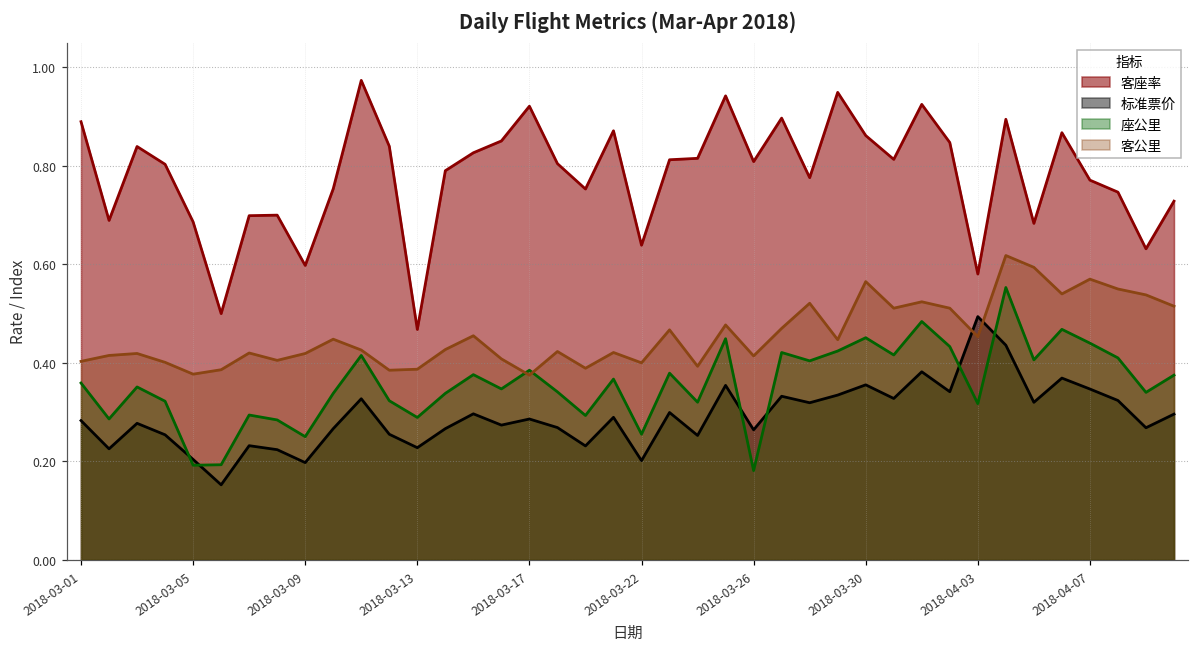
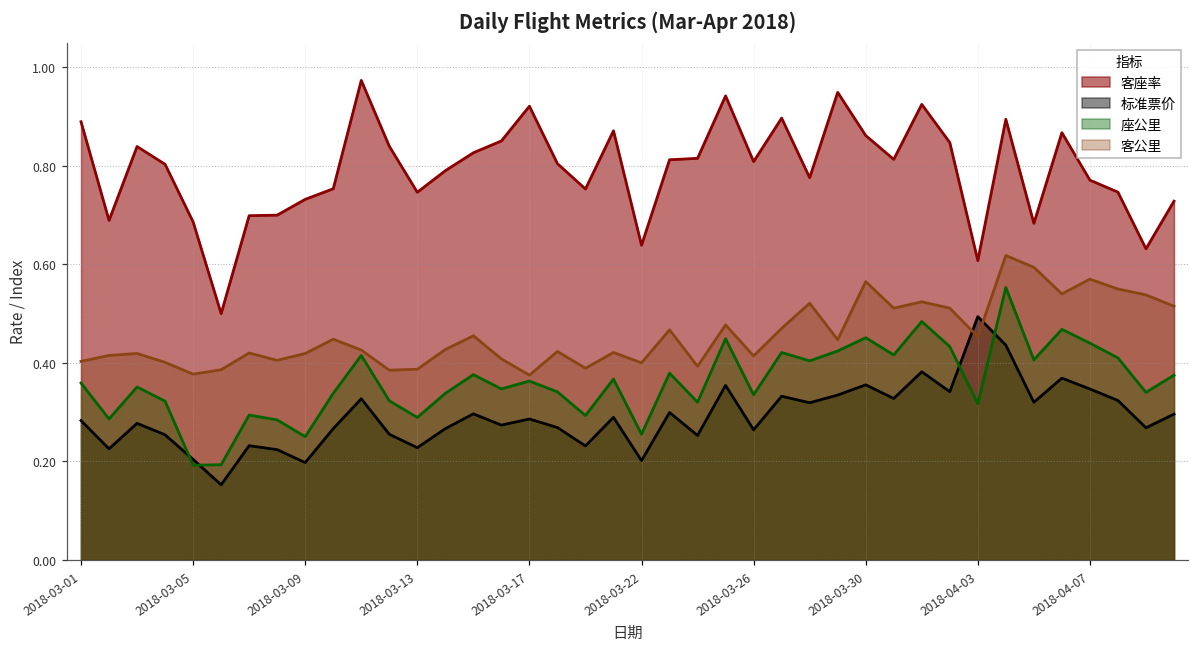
  {
    "客座率": {
      "2018-03-01": 0.89,
      "2018-03-05": 0.69,
-     "2018-03-09": 0.60,
-     "2018-03-13": 0.47,
+     "2018-03-09": 0.73,
+     "2018-03-13": 0.75,
      "2018-03-17": 0.92,
      "2018-03-22": 0.64,
      "2018-03-26": 0.81,
      "2018-03-30": 0.86,
-     "2018-04-03": 0.58,
+     "2018-04-03": 0.61,
      "2018-04-07": 0.77
    },
    "标准票价": {
      "2018-03-01": 0.28,
      "2018-03-05": 0.20,
      "2018-03-09": 0.20,
      "2018-03-13": 0.23,
      "2018-03-17": 0.29,
      "2018-03-22": 0.20,
      "2018-03-26": 0.26,
      "2018-03-30": 0.36,
      "2018-04-03": 0.49,
      "2018-04-07": 0.35
    },
    "座公里": {
      "2018-03-01": 0.36,
      "2018-03-05": 0.19,
      "2018-03-09": 0.25,
      "2018-03-13": 0.29,
-     "2018-03-17": 0.39,
+     "2018-03-17": 0.36,
      "2018-03-22": 0.26,
-     "2018-03-26": 0.18,
+     "2018-03-26": 0.34,
      "2018-03-30": 0.45,
      "2018-04-03": 0.32,
      "2018-04-07": 0.44
    },
    "客公里": {
      "2018-03-01": 0.40,
      "2018-03-05": 0.38,
      "2018-03-09": 0.42,
      "2018-03-13": 0.39,
      "2018-03-17": 0.38,
      "2018-03-22": 0.40,
      "2018-03-26": 0.41,
      "2018-03-30": 0.57,
      "2018-04-03": 0.45,
      "2018-04-07": 0.57
    }
  }
